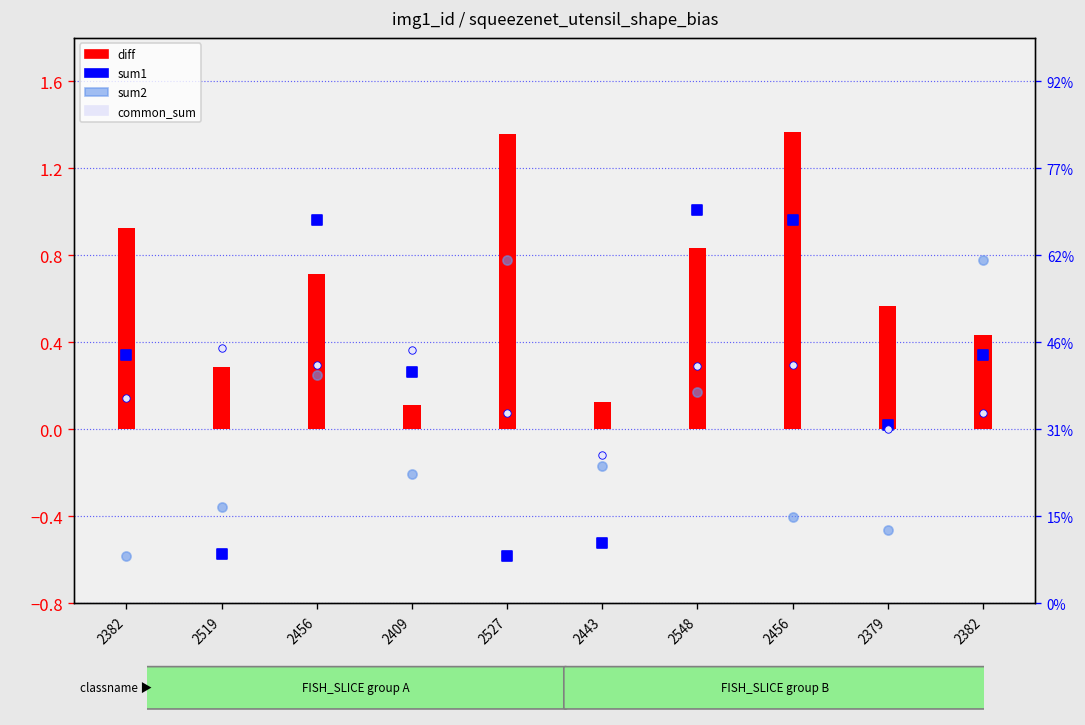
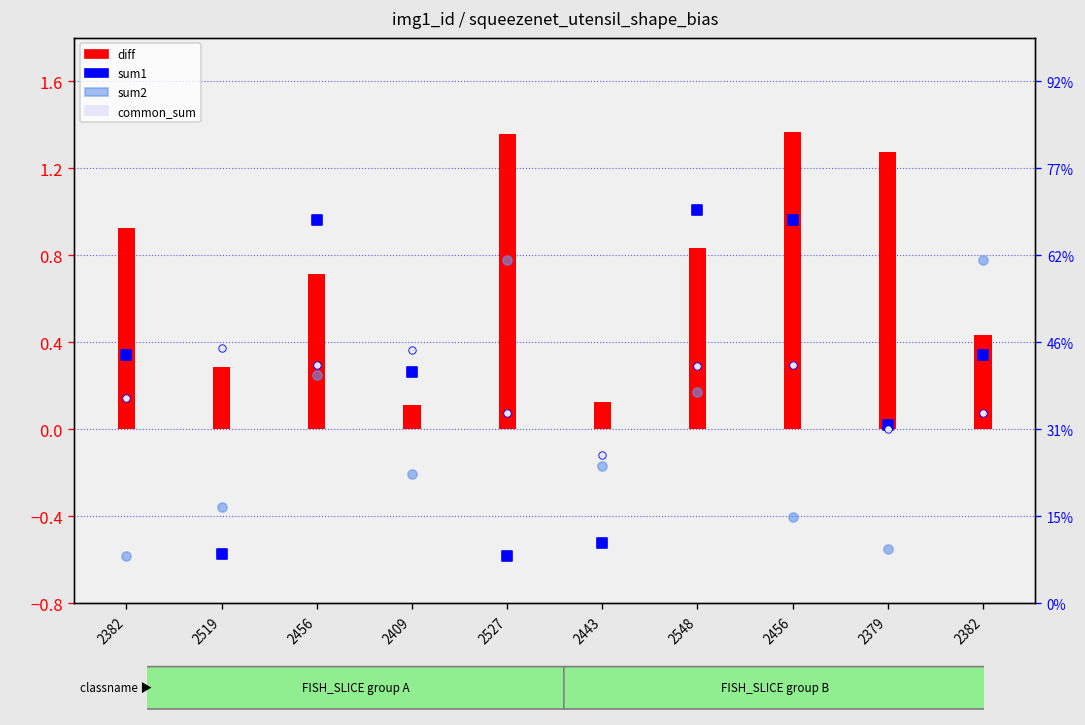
  {
    "diff": {
      "2519": 0.29,
      "2409": 0.11,
      "2527": 1.36,
      "2443": 0.13,
      "2548": 0.83,
-     "2379": 0.57
+     "2379": 1.27
    },
    "sum2": {
-     "2379": -0.46
+     "2379": -0.55
    }
  }
